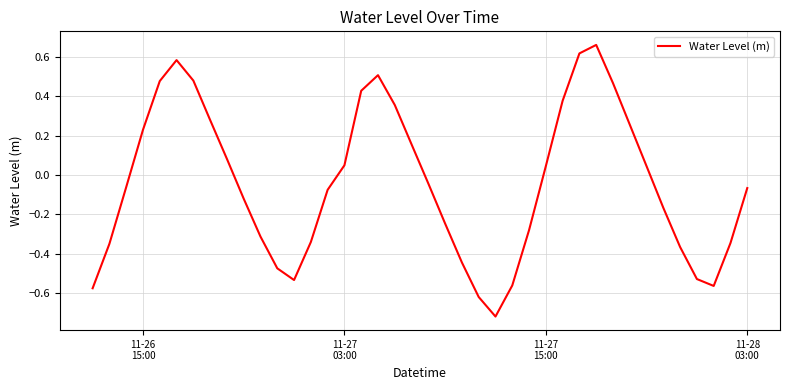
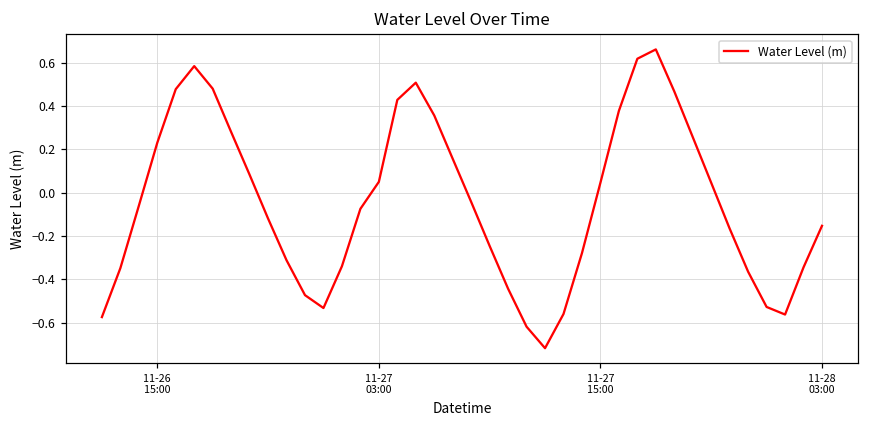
  {
    "11-26 15:00": 0.23,
    "11-27 03:00": 0.05,
    "11-27 15:00": 0.05,
-   "11-28 03:00": -0.07
+   "11-28 03:00": -0.15
  }
